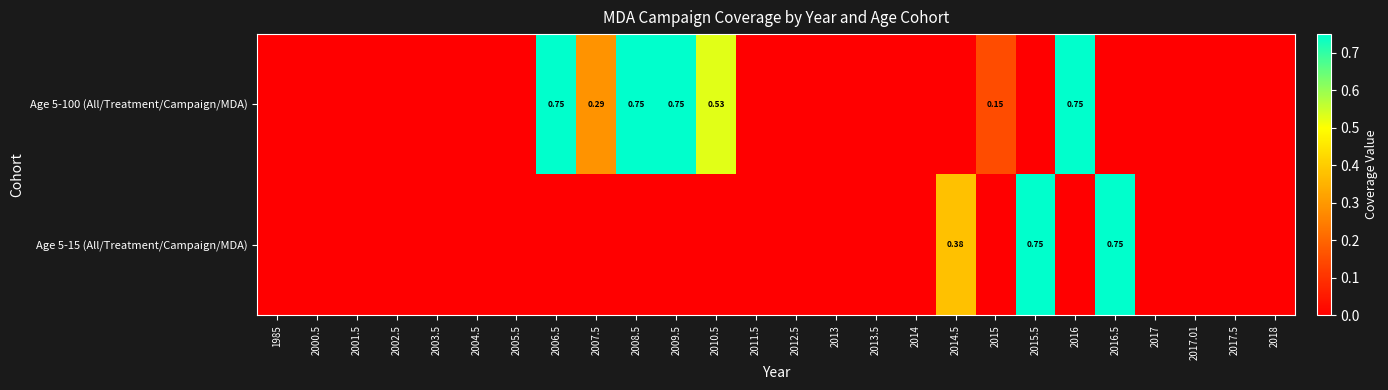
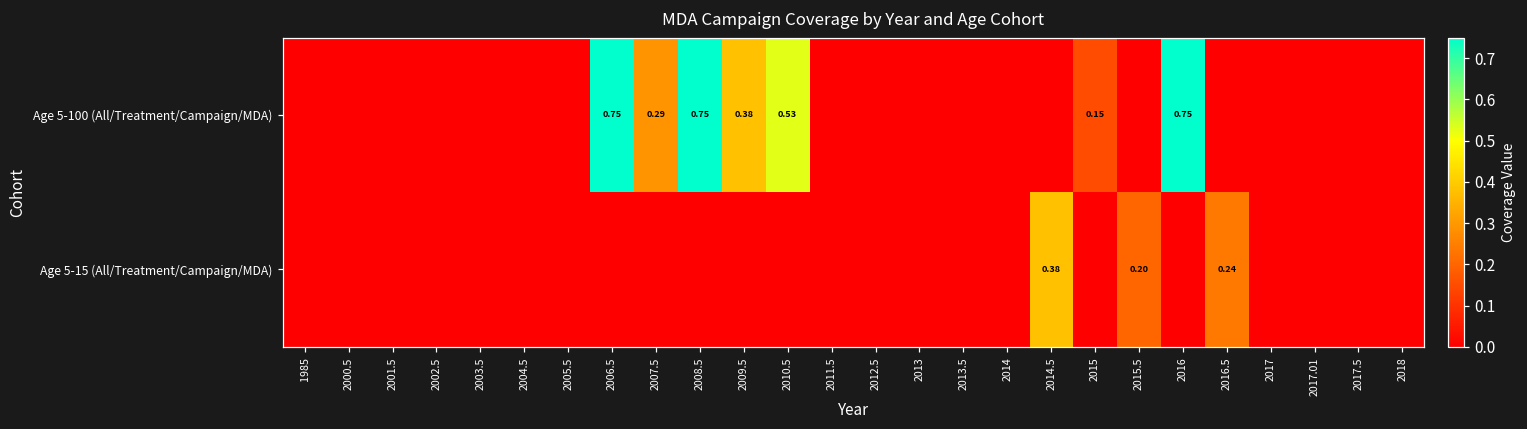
  {
    "Age 5-100 (All/Treatment/Campaign/MDA)": {
      "2006.5": 0.75,
      "2007.5": 0.29,
      "2008.5": 0.75,
-     "2009.5": 0.75,
+     "2009.5": 0.38,
      "2010.5": 0.53,
      "2015": 0.15,
      "2016": 0.75
    },
    "Age 5-15 (All/Treatment/Campaign/MDA)": {
      "2014.5": 0.38,
-     "2015.5": 0.75,
-     "2016.5": 0.75
+     "2015.5": 0.20,
+     "2016.5": 0.24
    }
  }
